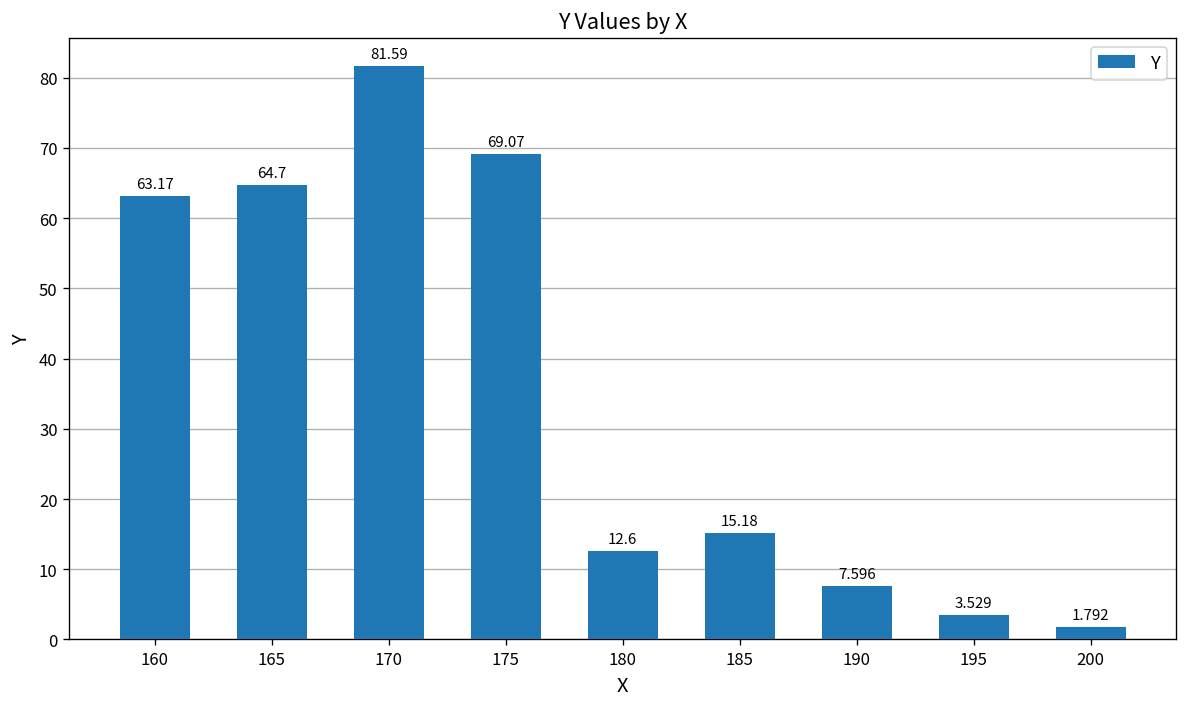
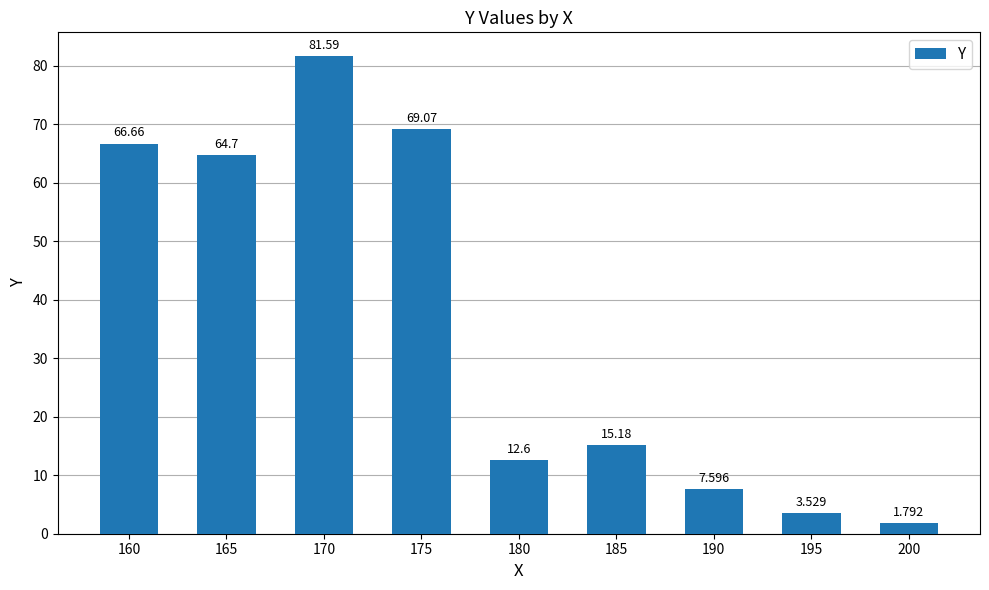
  {
-   "160": 63.17,
+   "160": 66.66,
    "165": 64.7,
    "170": 81.59,
    "175": 69.07,
    "180": 12.6,
    "185": 15.18,
    "190": 7.596,
    "195": 3.529,
    "200": 1.792
  }
